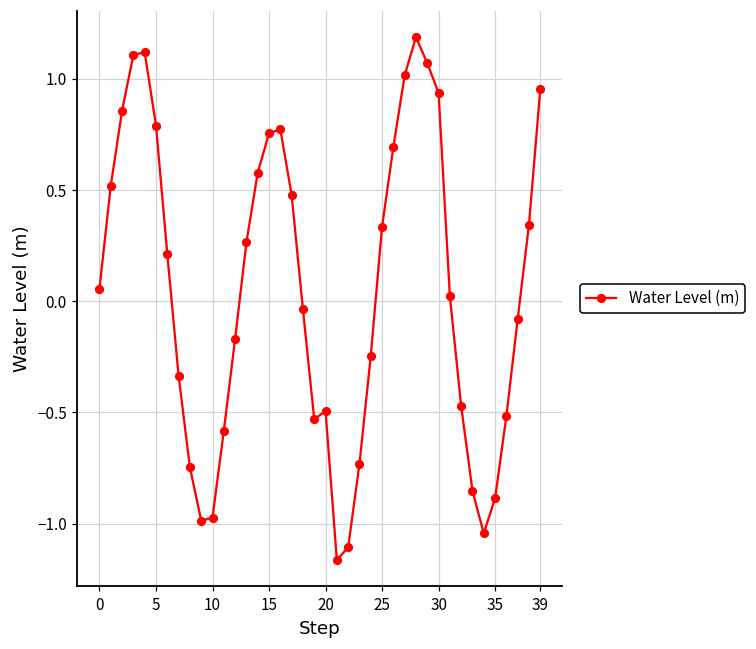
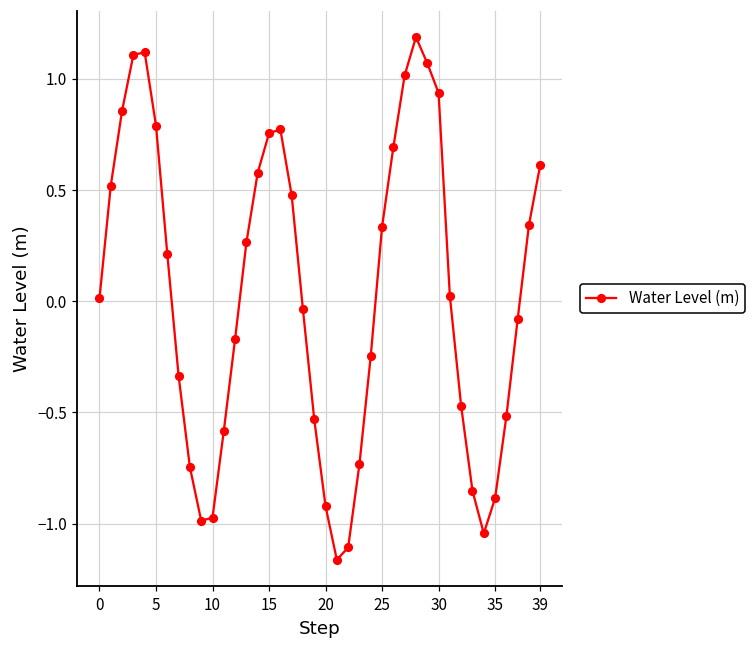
  {
-   "0": 0.06,
+   "0": 0.01,
    "5": 0.79,
    "10": -0.97,
    "15": 0.75,
-   "20": -0.49,
+   "20": -0.92,
    "25": 0.33,
    "30": 0.94,
    "35": -0.89,
-   "39": 0.95
+   "39": 0.61
  }
